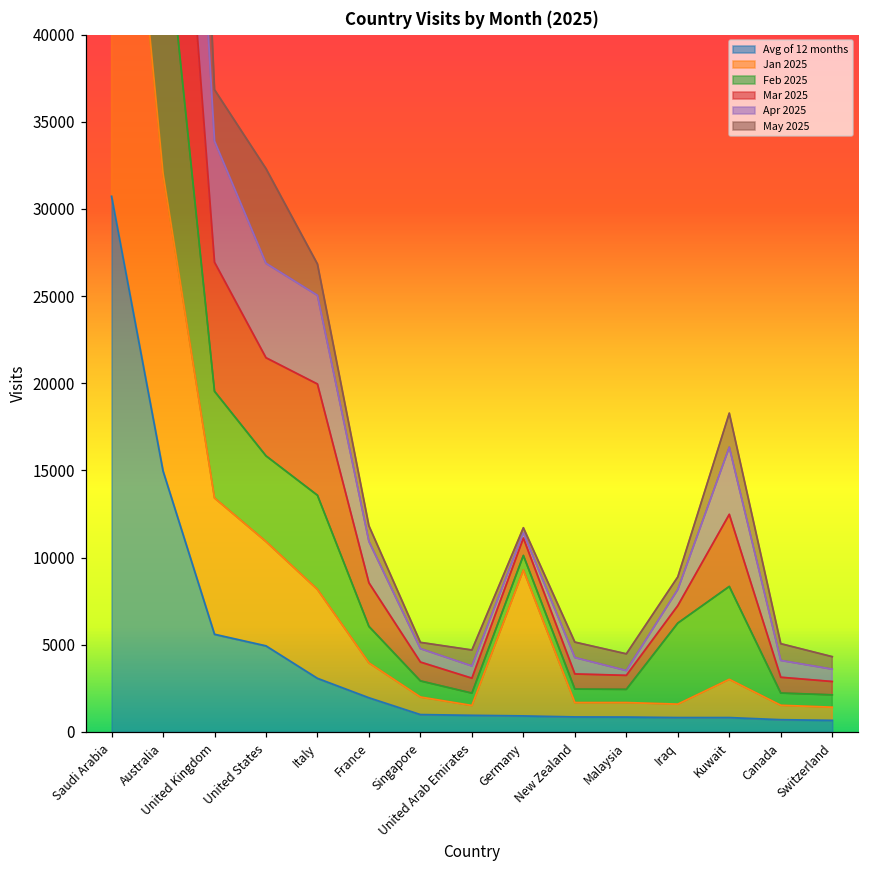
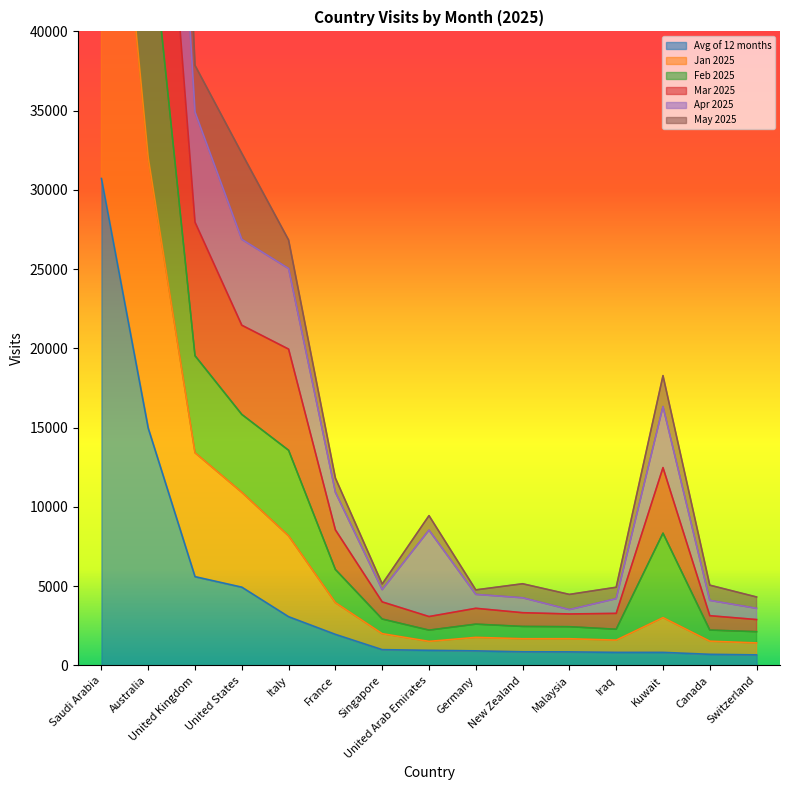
  {
    "Avg of 12 months": {
      "Saudi Arabia": 30700,
      "Australia": 15000,
      "United Kingdom": 5600,
      "United States": 4900,
      "Italy": 3100,
      "France": 2000,
      "Singapore": 1000,
      "United Arab Emirates": 1000,
      "Germany": 900,
      "New Zealand": 900,
      "Malaysia": 900,
      "Iraq": 800,
      "Kuwait": 800,
      "Canada": 700,
      "Switzerland": 700
    },
    "Jan 2025": {
      "Australia": 17100,
      "United Kingdom": 7800,
      "United States": 6000,
      "Italy": 5100,
      "France": 2000,
      "Singapore": 1000,
      "United Arab Emirates": 600,
-     "Germany": 8400,
+     "Germany": 900,
      "New Zealand": 800,
      "Malaysia": 800,
      "Iraq": 800,
      "Kuwait": 2200,
      "Canada": 800,
      "Switzerland": 800
    },
    "Feb 2025": {
      "United Kingdom": 6100,
      "United States": 4900,
      "Italy": 5400,
      "France": 2100,
      "Singapore": 900,
      "United Arab Emirates": 700,
      "Germany": 800,
      "New Zealand": 800,
      "Malaysia": 800,
-     "Iraq": 4600,
+     "Iraq": 700,
      "Kuwait": 5300,
      "Canada": 700,
      "Switzerland": 700
    },
    "Mar 2025": {
-     "United Kingdom": 7400,
+     "United Kingdom": 8400,
      "United States": 5600,
      "Italy": 6400,
      "France": 2500,
      "Singapore": 1100,
      "United Arab Emirates": 900,
      "Germany": 1000,
      "New Zealand": 900,
      "Malaysia": 800,
      "Iraq": 1000,
      "Kuwait": 4100,
      "Canada": 900,
      "Switzerland": 800
    },
    "Apr 2025": {
      "United Kingdom": 6900,
      "United States": 5400,
      "Italy": 5100,
      "France": 2400,
      "Singapore": 800,
-     "United Arab Emirates": 700,
-     "Germany": 300,
+     "United Arab Emirates": 5500,
+     "Germany": 900,
      "New Zealand": 900,
      "Malaysia": 300,
      "Iraq": 900,
      "Kuwait": 3900,
      "Canada": 1000,
      "Switzerland": 700
    },
    "May 2025": {
      "United Kingdom": 2900,
      "United States": 5400,
      "Italy": 1800,
      "France": 900,
      "Singapore": 400,
      "United Arab Emirates": 900,
      "Germany": 300,
      "New Zealand": 900,
      "Malaysia": 1000,
      "Iraq": 700,
      "Kuwait": 2000,
      "Canada": 1000,
      "Switzerland": 700
    }
  }
